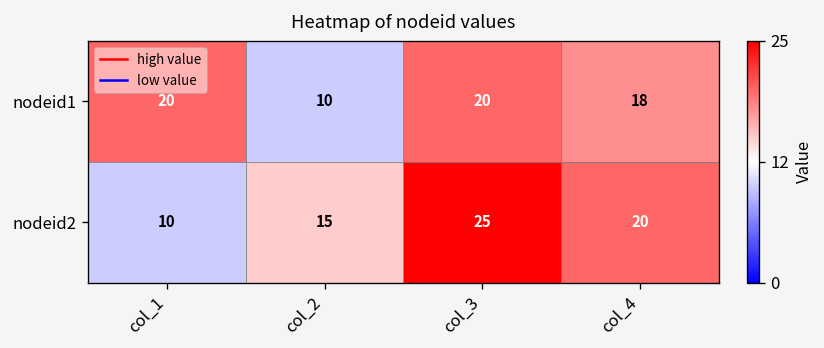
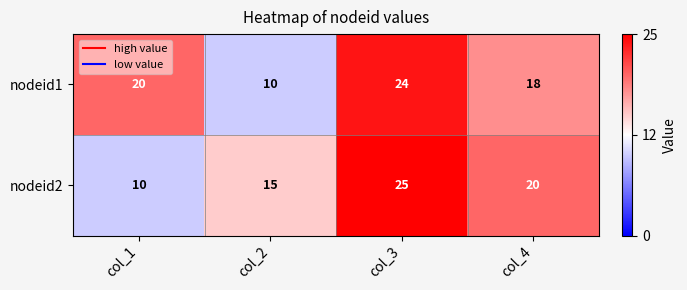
  {
    "nodeid1": {
      "col_1": 20,
      "col_2": 10,
-     "col_3": 20,
+     "col_3": 24,
      "col_4": 18
    },
    "nodeid2": {
      "col_1": 10,
      "col_2": 15,
      "col_3": 25,
      "col_4": 20
    }
  }
